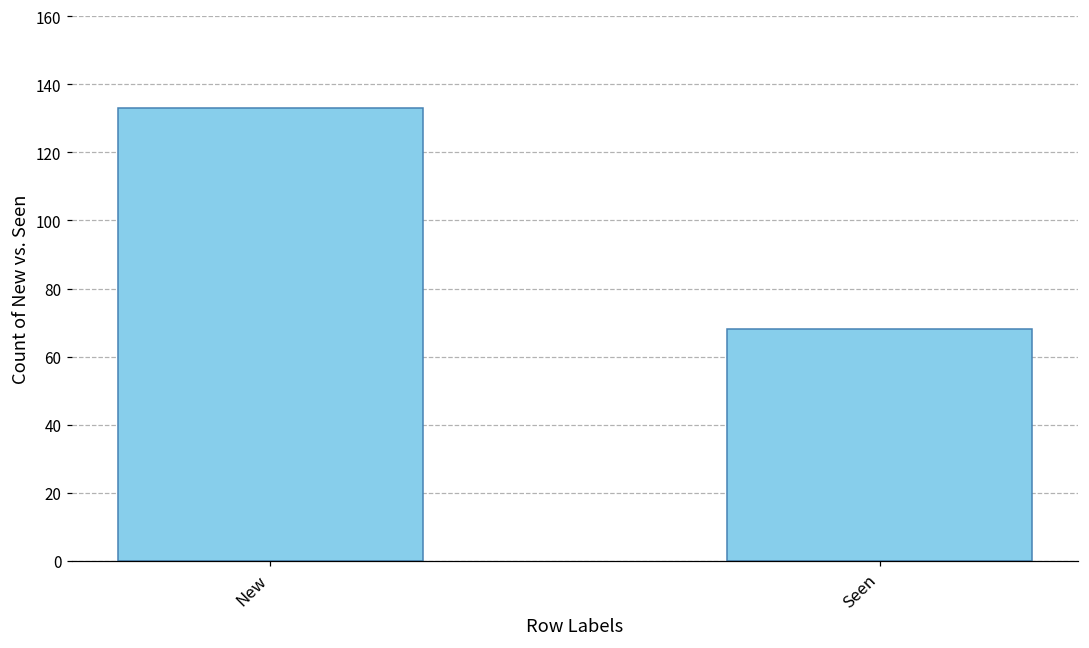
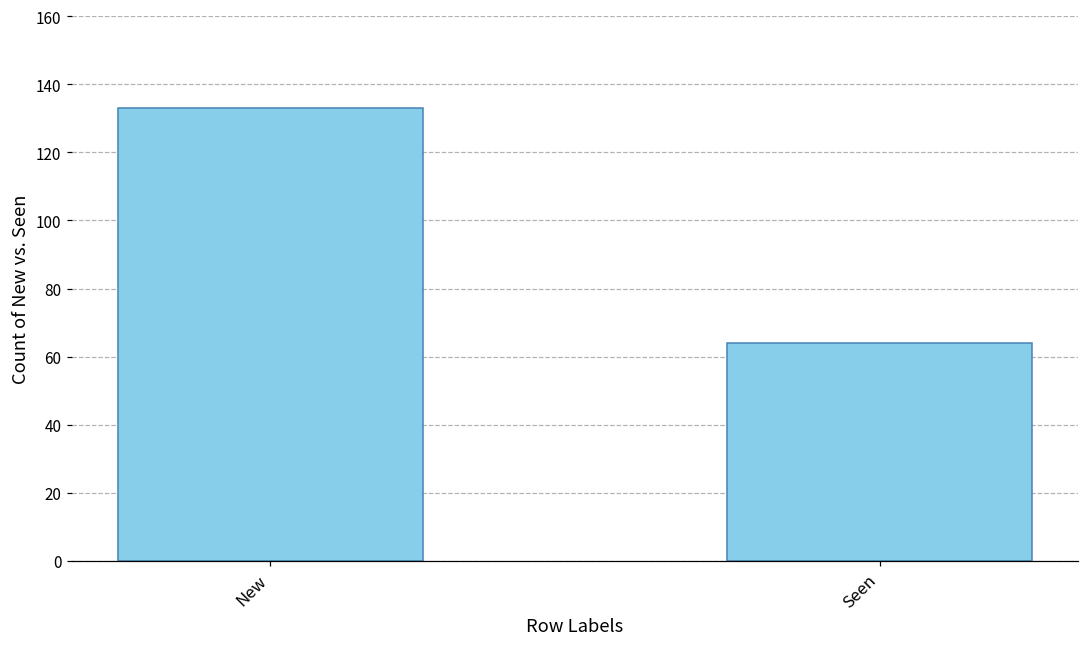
  {
    "New": 133,
-   "Seen": 68
+   "Seen": 64
  }
